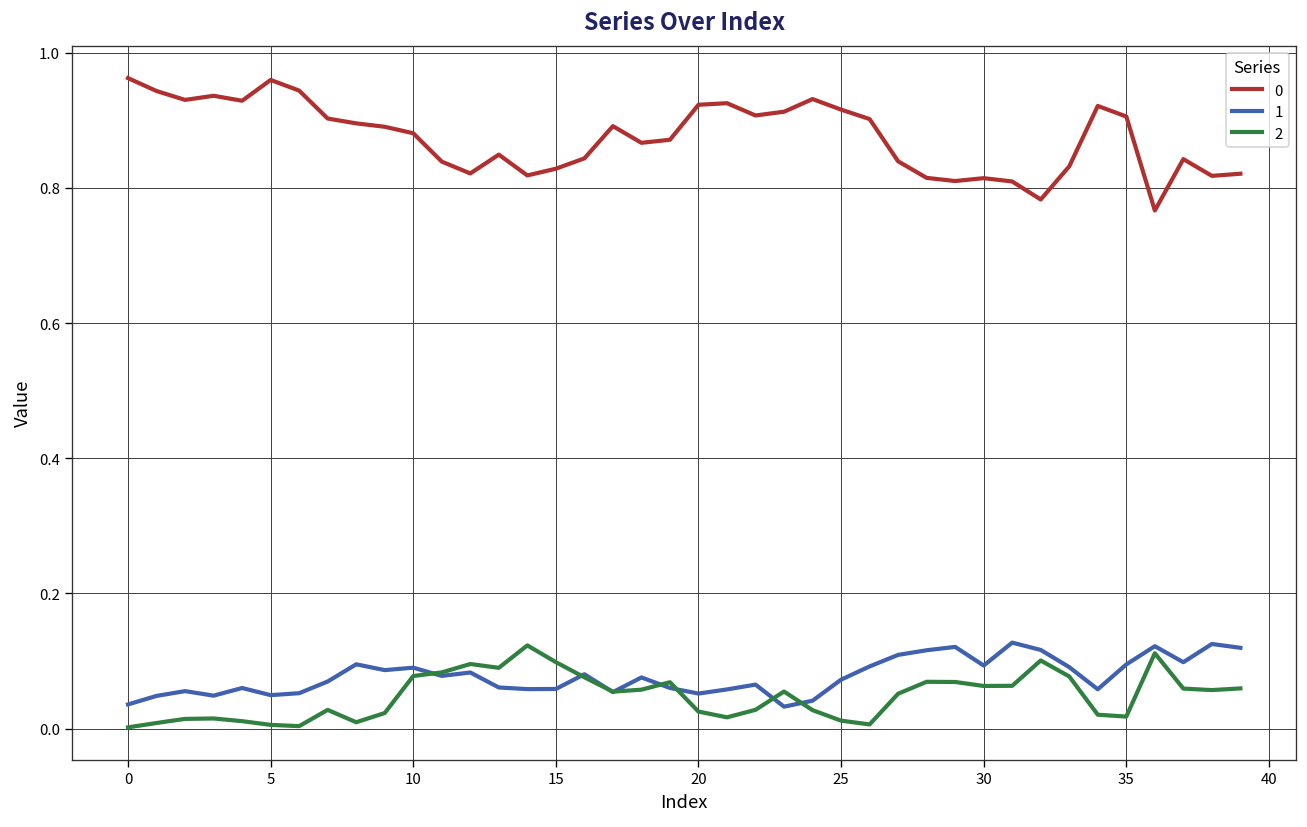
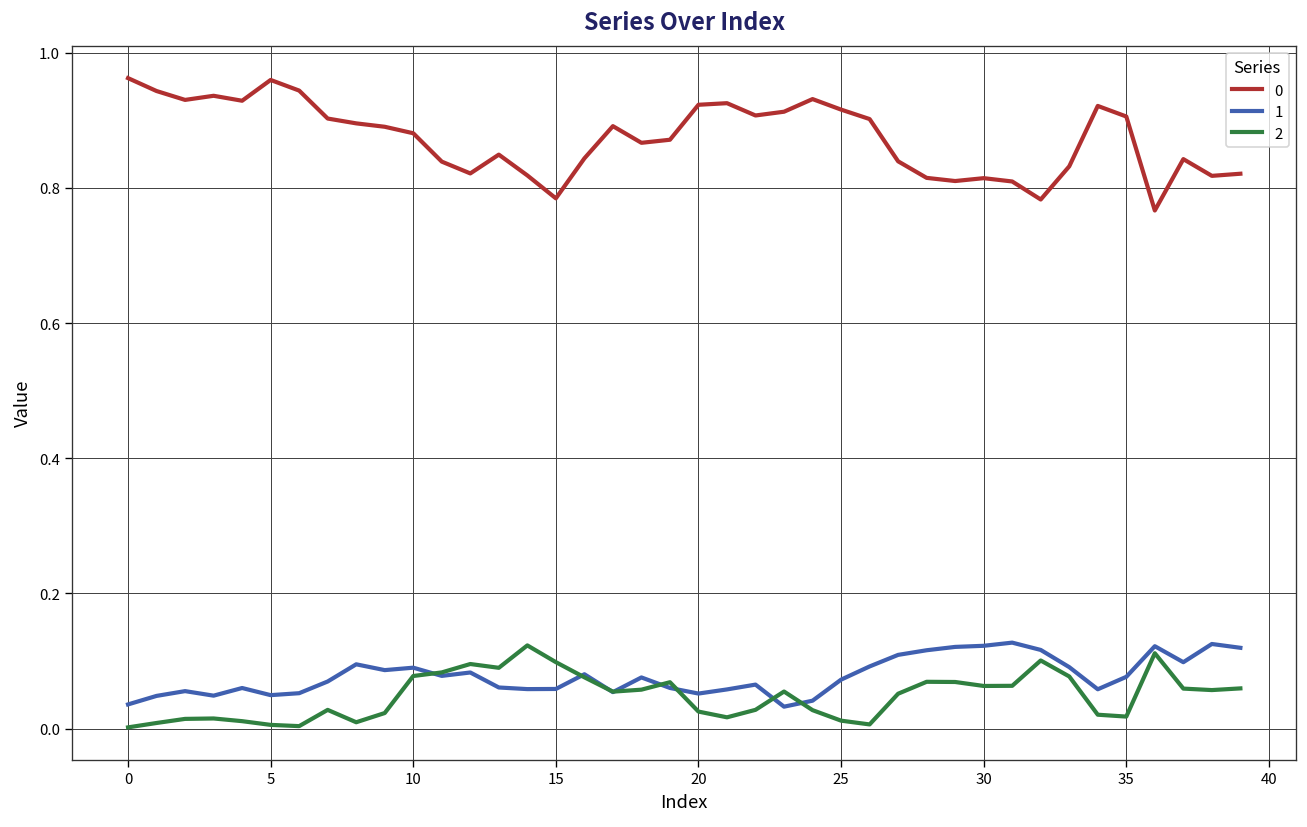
  {
    "0": {
      "0": 0.96,
      "5": 0.96,
      "10": 0.88,
-     "15": 0.83,
+     "15": 0.78,
      "20": 0.92,
      "25": 0.92,
      "30": 0.81,
      "35": 0.91
    },
    "1": {
      "0": 0.04,
      "5": 0.05,
      "10": 0.09,
      "15": 0.06,
      "20": 0.05,
      "25": 0.07,
-     "30": 0.09,
-     "35": 0.10
+     "30": 0.12,
+     "35": 0.08
    },
    "2": {
      "0": 0.00,
      "5": 0.01,
      "10": 0.08,
      "15": 0.10,
      "20": 0.03,
      "25": 0.01,
      "30": 0.06,
      "35": 0.02
    }
  }
